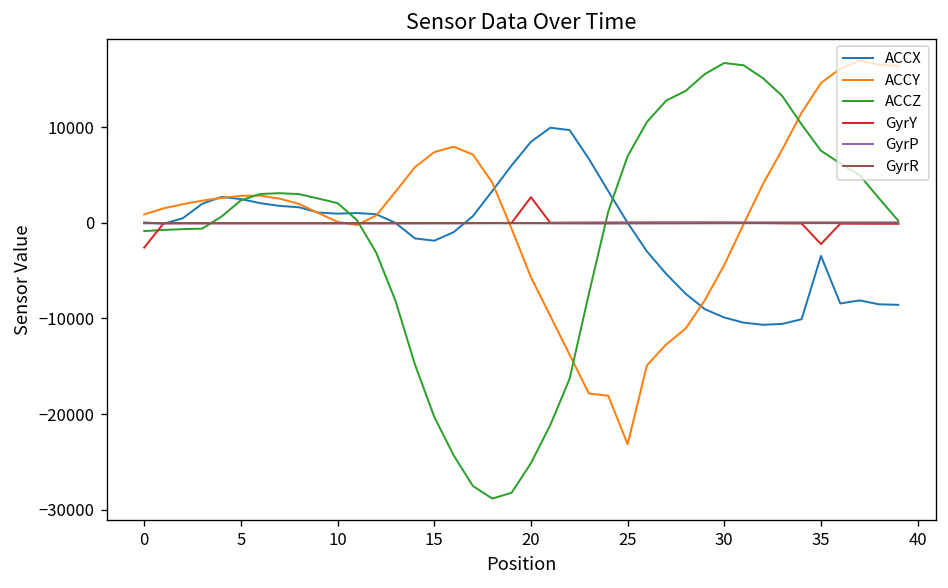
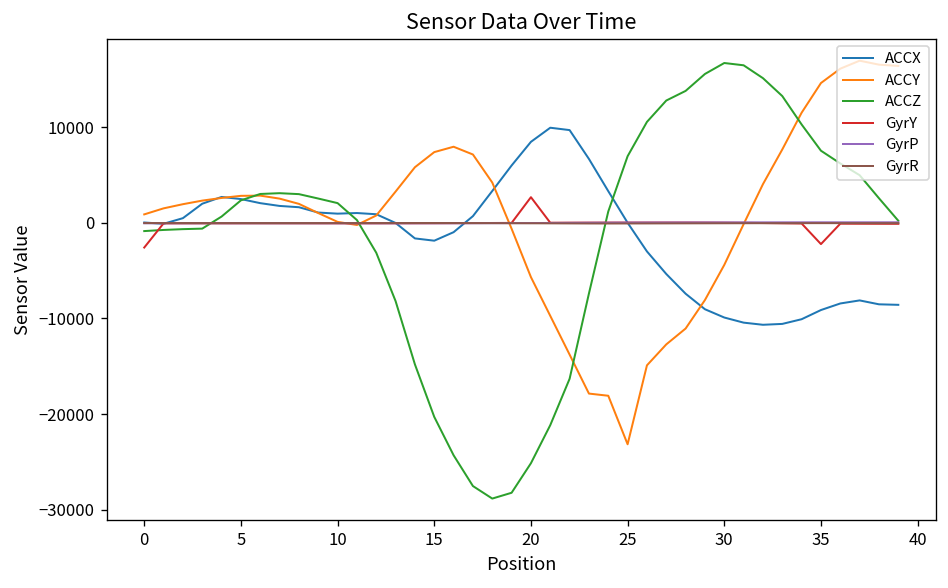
  {
    "ACCX": {
      "10": 1000,
      "15": -2000,
      "20": 8000,
      "30": -10000,
-     "35": -3000
+     "35": -9000
    },
    "ACCY": {
      "0": 1000,
      "5": 3000,
      "15": 7000,
      "20": -6000,
      "25": -23000,
      "30": -4000,
      "35": 15000
    },
    "ACCZ": {
      "0": -1000,
      "10": 2000,
      "15": -20000,
      "20": -25000,
      "25": 7000,
      "30": 17000,
      "35": 8000
    },
    "GyrY": {
      "0": -3000,
      "20": 3000,
      "35": -2000
    }
  }
